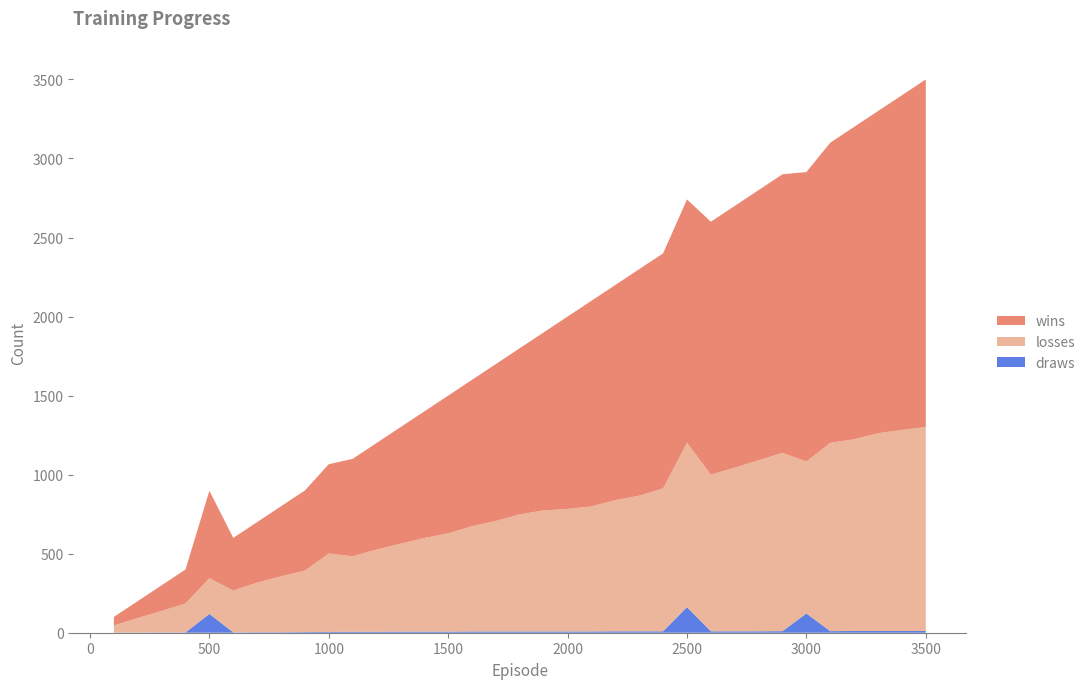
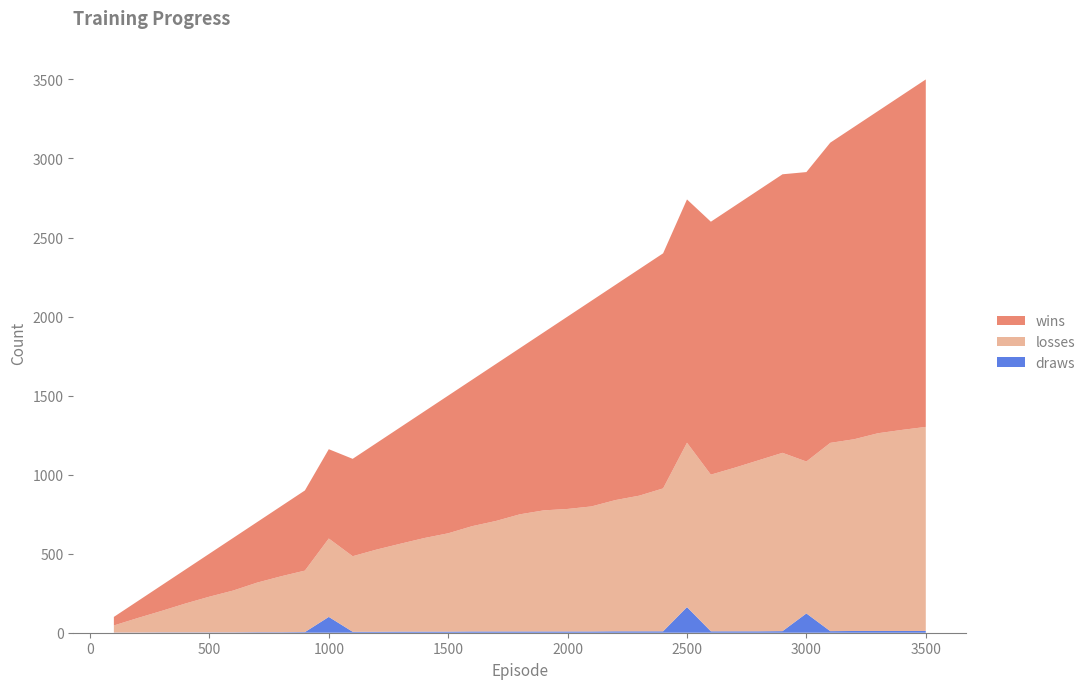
  {
    "draws": {
-     "500": 120,
-     "1000": 10,
+     "500": 0,
+     "1000": 100,
      "2500": 160,
      "3000": 120
    },
    "losses": {
      "500": 230,
      "1000": 500,
      "1500": 620,
      "2000": 780,
      "2500": 1040,
      "3000": 960,
      "3500": 1290
    },
    "wins": {
-     "500": 550,
+     "500": 270,
      "1000": 570,
      "1500": 870,
      "2000": 1220,
      "2500": 1540,
      "3000": 1830,
      "3500": 2200
    }
  }
